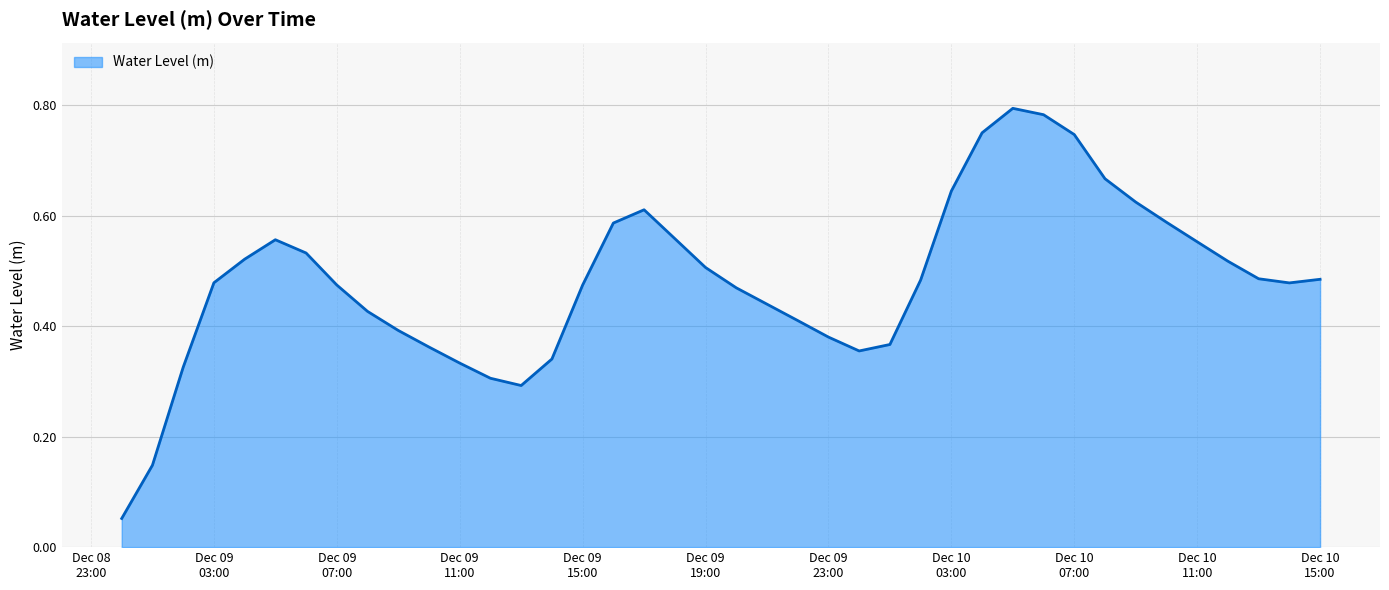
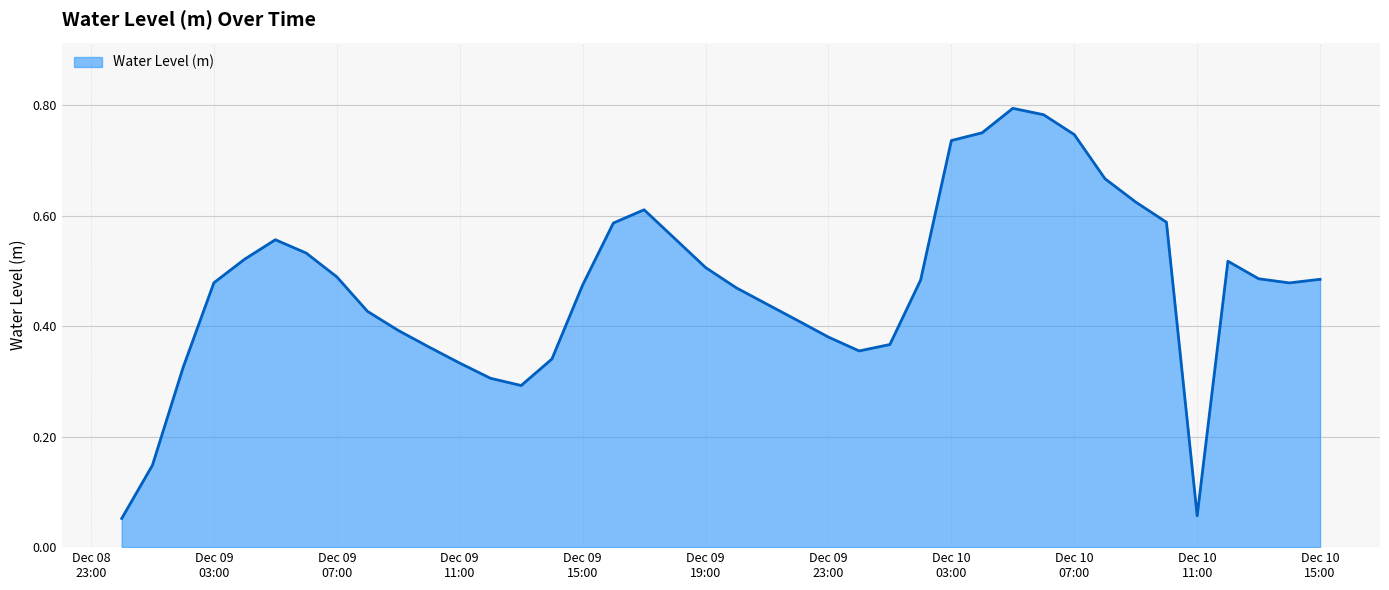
  {
    "Dec 09 03:00": 0.48,
-   "Dec 09 07:00": 0.47,
+   "Dec 09 07:00": 0.49,
    "Dec 09 11:00": 0.33,
    "Dec 09 15:00": 0.47,
    "Dec 09 19:00": 0.51,
    "Dec 09 23:00": 0.38,
-   "Dec 10 03:00": 0.65,
+   "Dec 10 03:00": 0.74,
    "Dec 10 07:00": 0.75,
-   "Dec 10 11:00": 0.55,
+   "Dec 10 11:00": 0.06,
    "Dec 10 15:00": 0.49
  }
